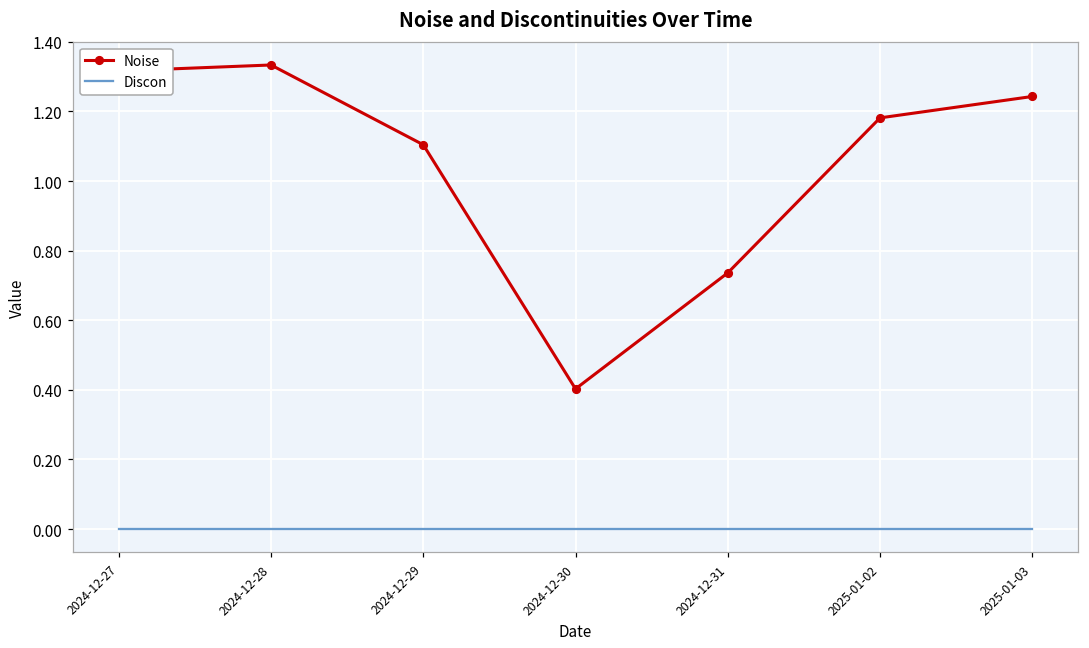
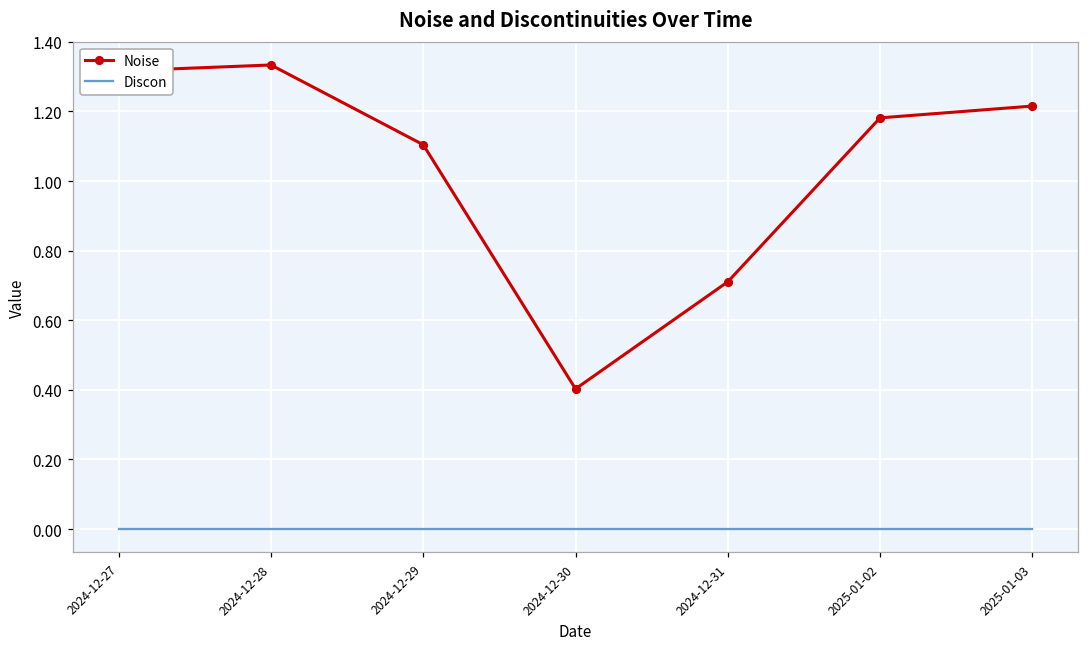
  {
    "Noise": {
      "2024-12-28": 1.33,
      "2024-12-29": 1.10,
      "2024-12-30": 0.40,
-     "2024-12-31": 0.74,
+     "2024-12-31": 0.71,
      "2025-01-02": 1.18,
-     "2025-01-03": 1.24
+     "2025-01-03": 1.22
    },
    "Discon": {
      "2024-12-27": 0.00,
      "2024-12-28": 0.00,
      "2024-12-29": 0.00,
      "2024-12-30": 0.00,
      "2024-12-31": 0.00,
      "2025-01-02": 0.00,
      "2025-01-03": 0.00
    }
  }
